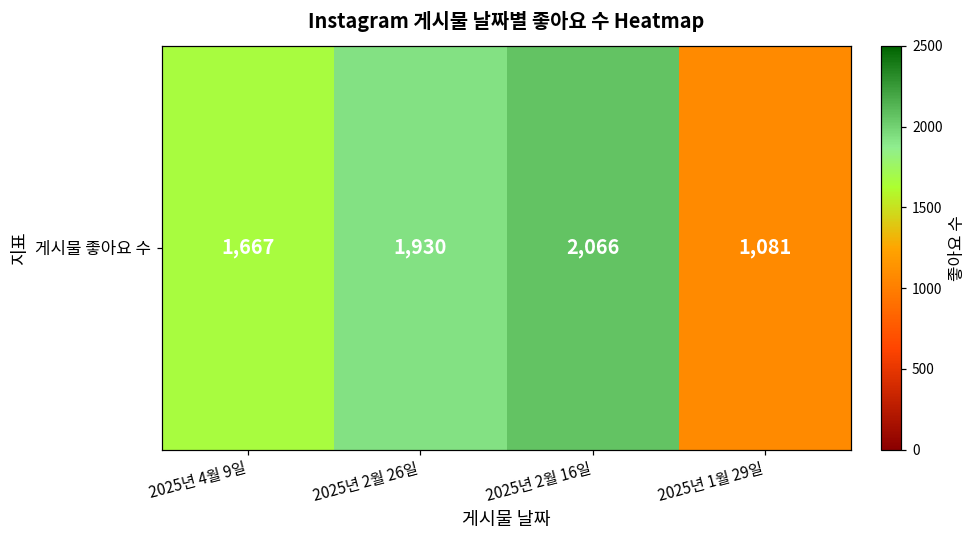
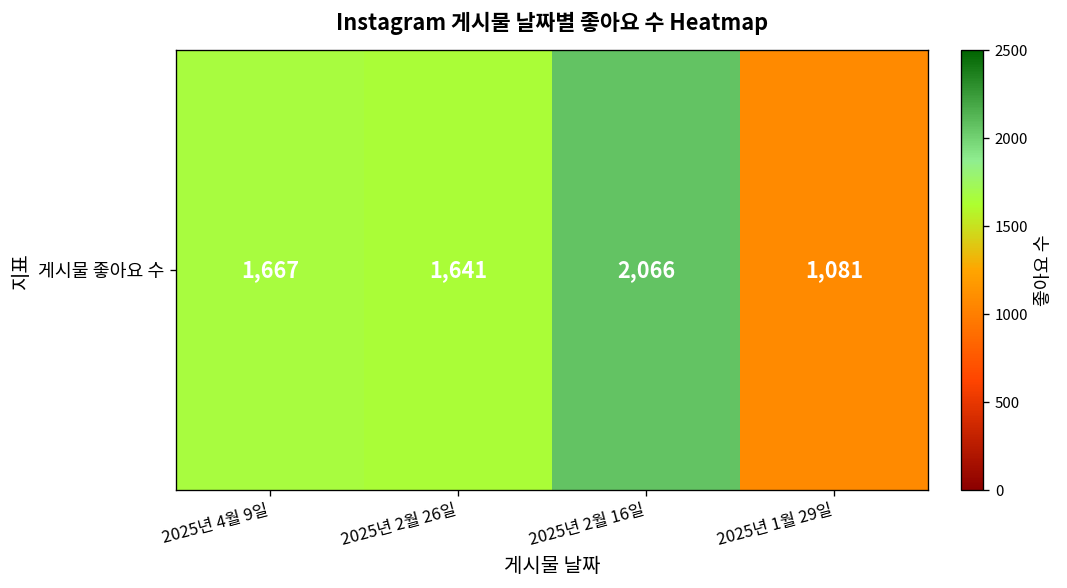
  {
    "게시물 좋아요 수": {
      "2025년 4월 9일": "1,667",
-     "2025년 2월 26일": "1,930",
+     "2025년 2월 26일": "1,641",
      "2025년 2월 16일": "2,066",
      "2025년 1월 29일": "1,081"
    }
  }
